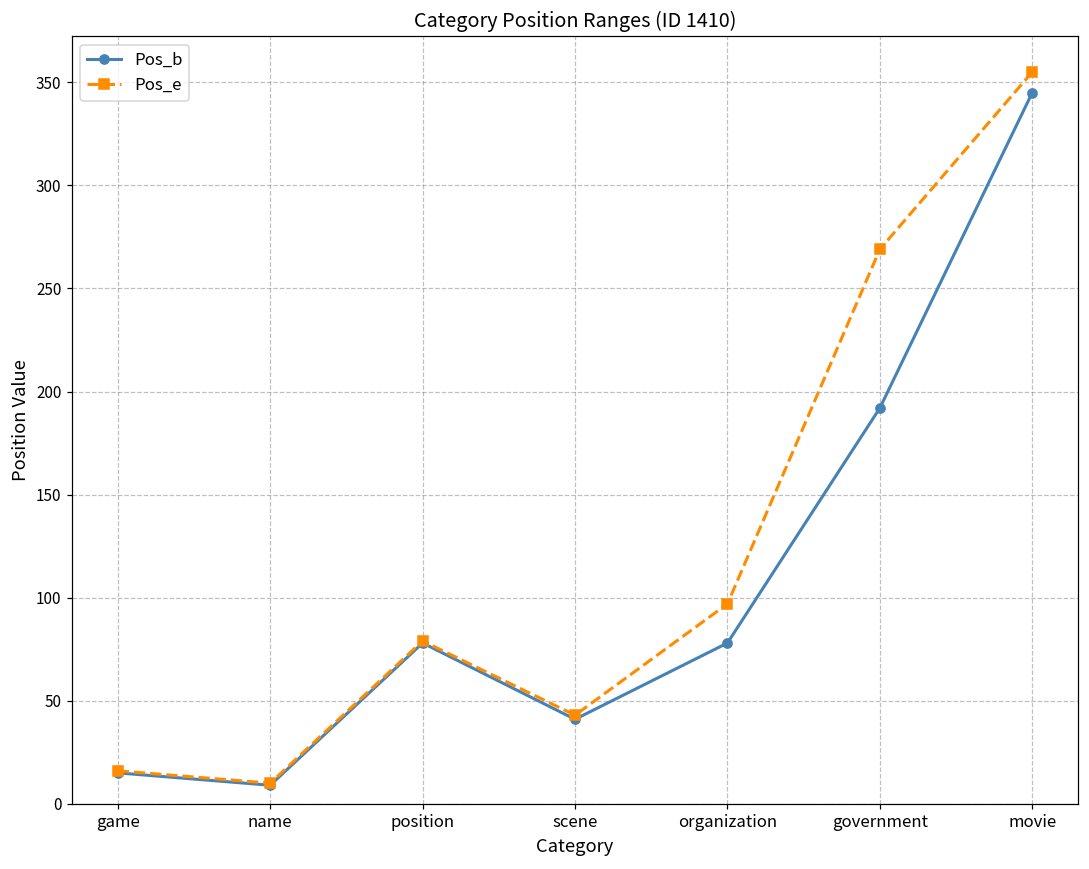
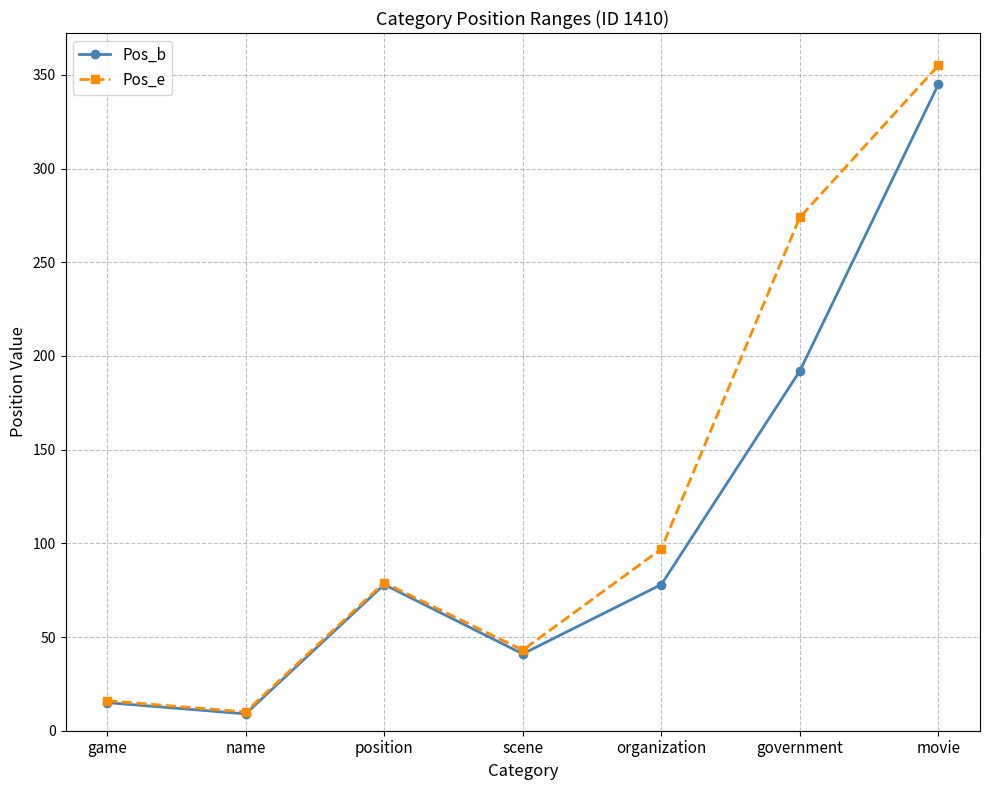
  {
    "Pos_b": {
      "scene": 41,
      "organization": 78,
      "government": 192,
      "movie": 345
    },
    "Pos_e": {
      "scene": 43,
      "organization": 97,
-     "government": 269,
+     "government": 274,
      "movie": 355
    }
  }
